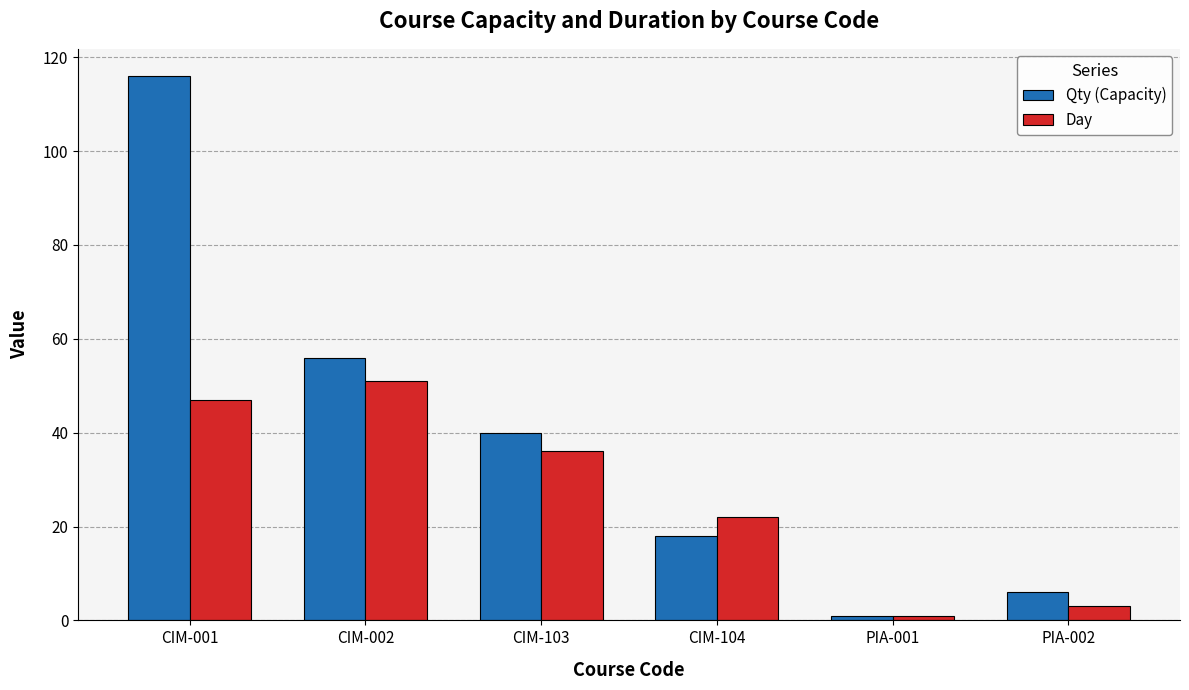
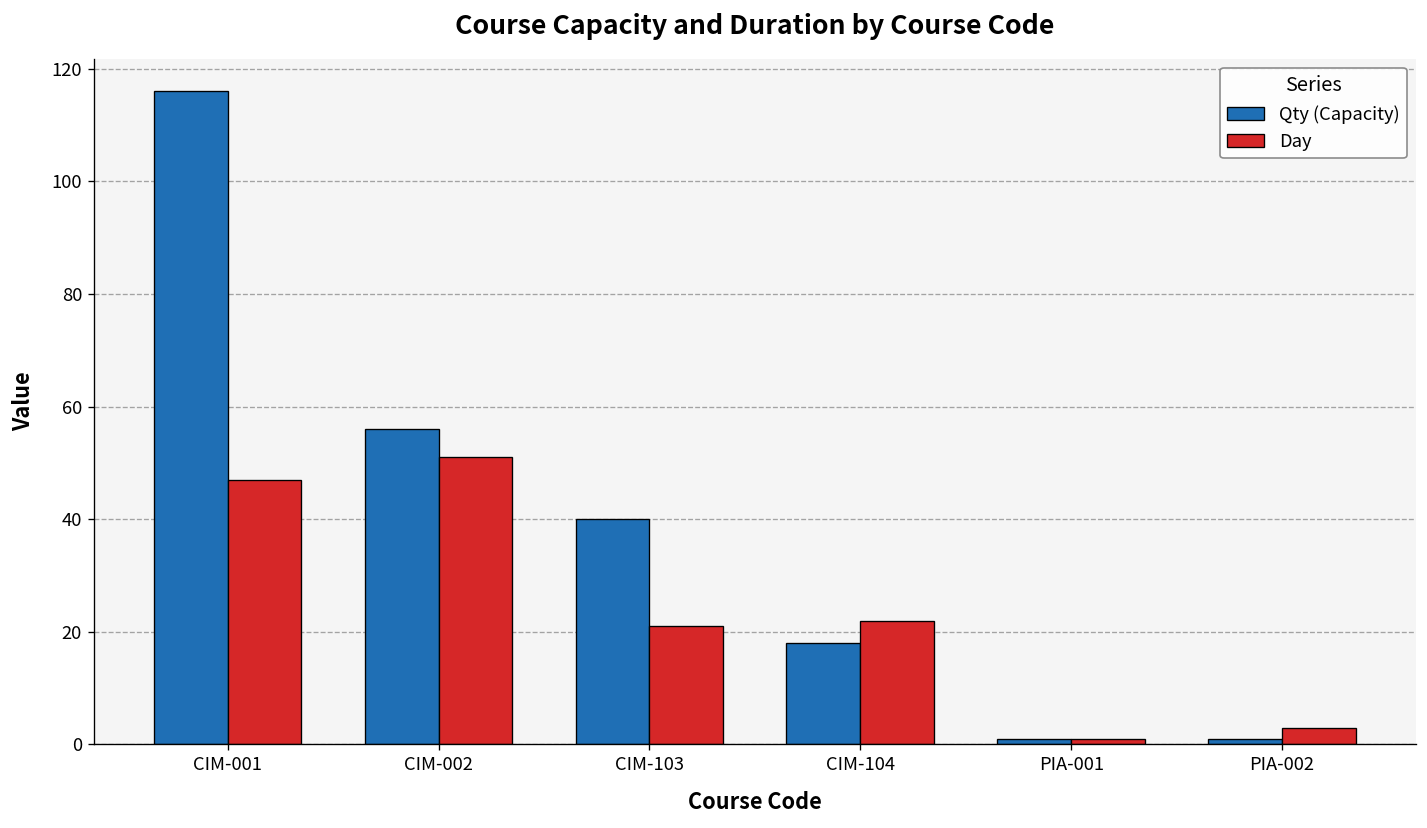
  {
    "Qty (Capacity)": {
      "CIM-001": 116,
      "CIM-002": 56,
      "CIM-103": 40,
      "CIM-104": 18,
      "PIA-001": 1,
-     "PIA-002": 6
+     "PIA-002": 1
    },
    "Day": {
      "CIM-001": 47,
      "CIM-002": 51,
-     "CIM-103": 36,
+     "CIM-103": 21,
      "CIM-104": 22,
      "PIA-001": 1,
      "PIA-002": 3
    }
  }
